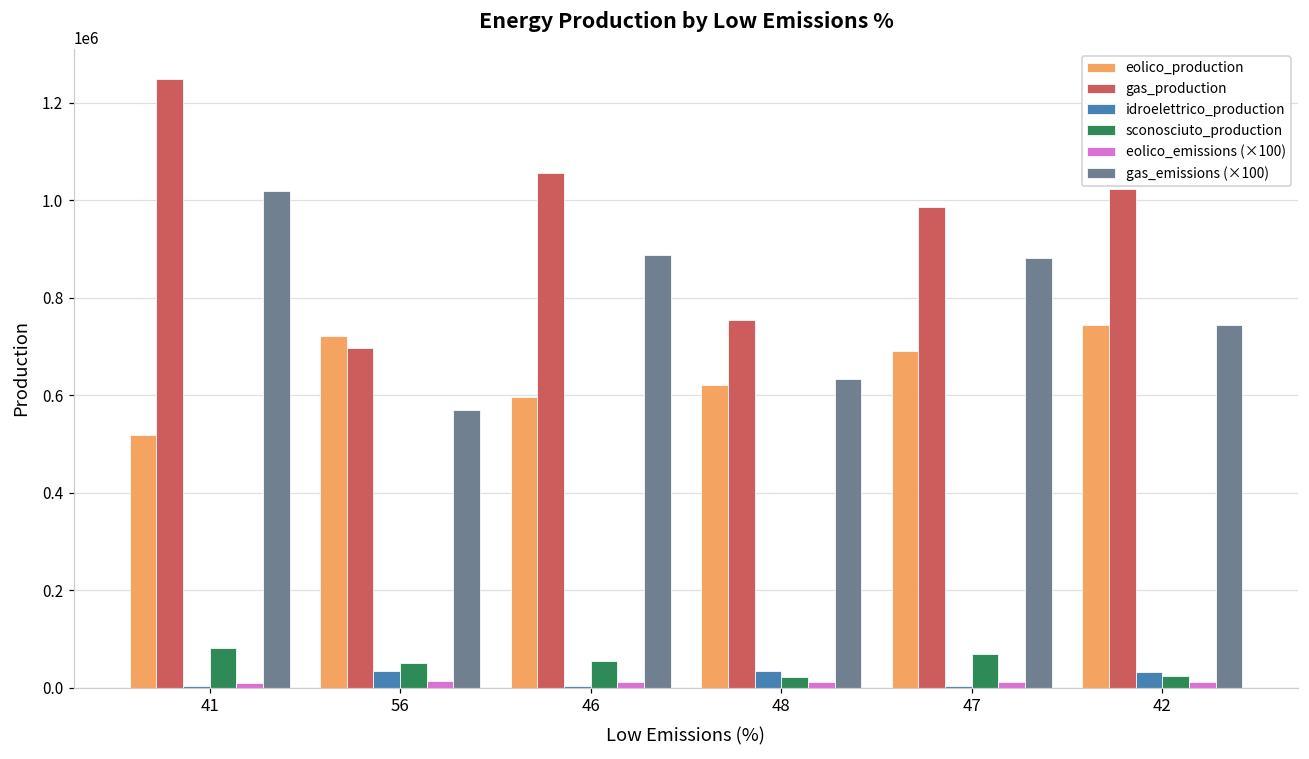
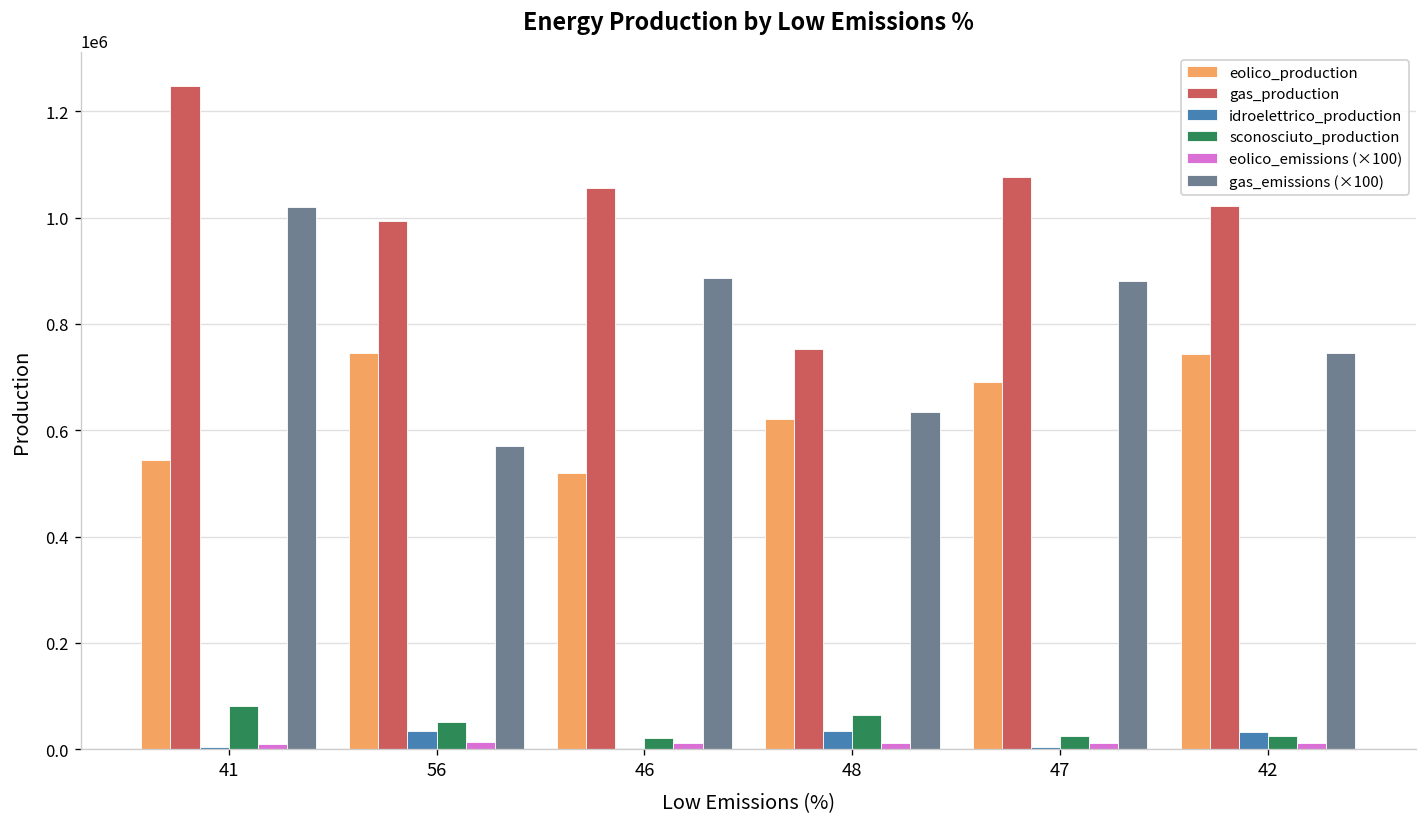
  {
    "eolico_production": {
-     "41": 520000,
-     "56": 720000,
-     "46": 600000,
+     "41": 540000,
+     "56": 750000,
+     "46": 520000,
      "48": 620000,
      "47": 690000,
      "42": 740000
    },
    "gas_production": {
      "41": 1250000,
-     "56": 700000,
+     "56": 990000,
      "46": 1060000,
      "48": 750000,
-     "47": 990000,
+     "47": 1080000,
      "42": 1020000
    },
    "sconosciuto_production": {
      "41": 80000,
      "56": 50000,
-     "46": 50000,
-     "48": 20000,
-     "47": 70000,
+     "46": 20000,
+     "48": 60000,
+     "47": 20000,
      "42": 20000
    },
    "eolico_emissions (×100)": {
      "41": 10000,
      "56": 10000,
      "46": 10000,
      "48": 10000,
      "47": 10000,
      "42": 10000
    }
  }
